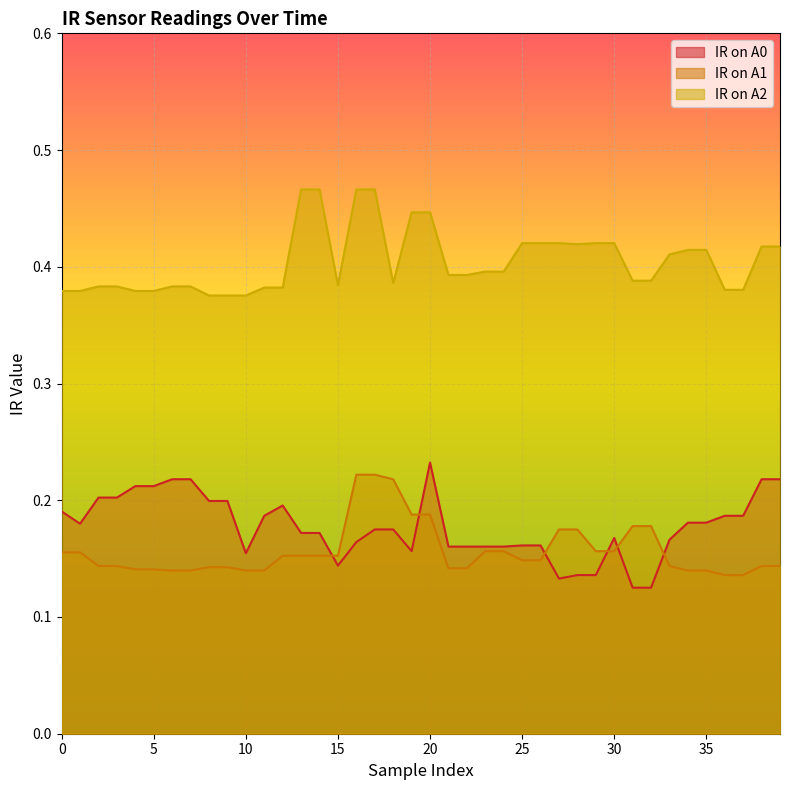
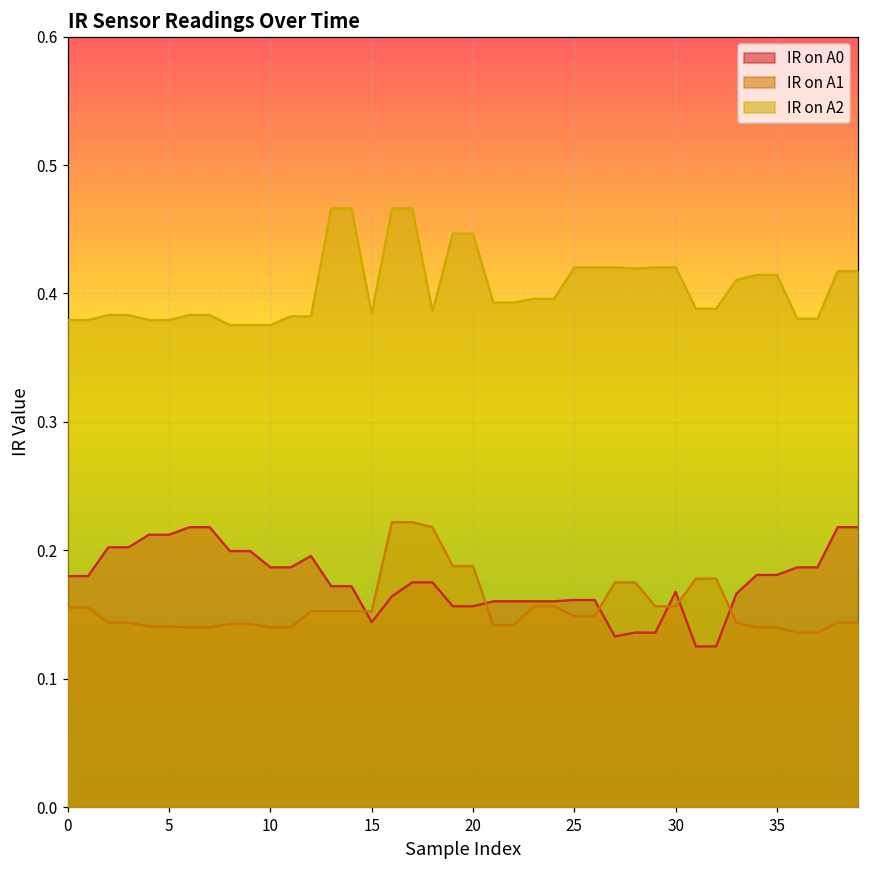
  {
    "IR on A0": {
-     "0": 0.190,
+     "0": 0.180,
      "5": 0.212,
-     "10": 0.155,
+     "10": 0.187,
      "15": 0.144,
-     "20": 0.232,
+     "20": 0.156,
      "25": 0.161,
      "30": 0.168,
      "35": 0.181
    }
  }
